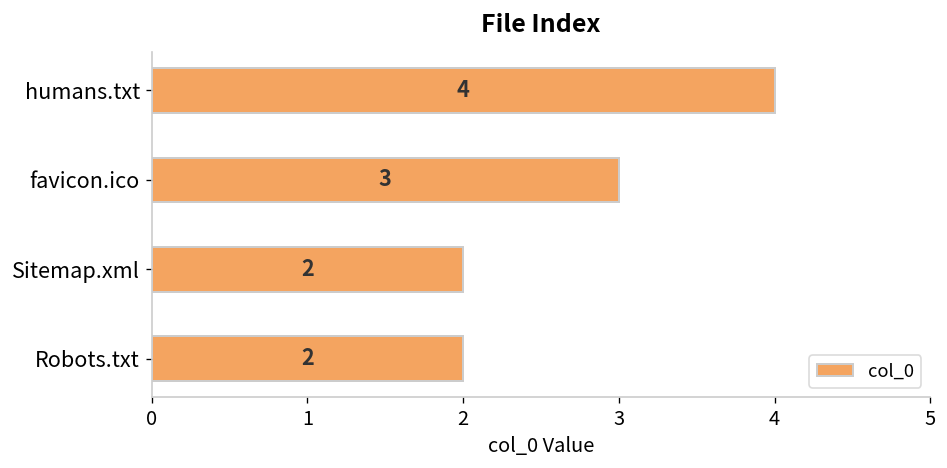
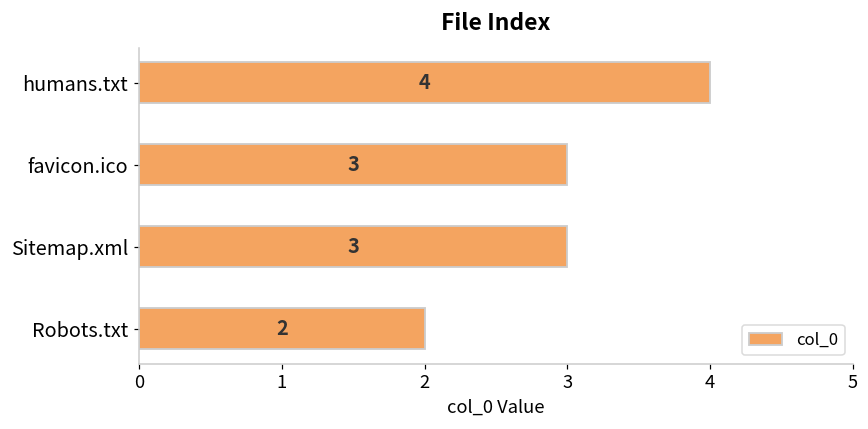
  {
    "humans.txt": 4,
    "favicon.ico": 3,
-   "Sitemap.xml": 2,
+   "Sitemap.xml": 3,
    "Robots.txt": 2
  }
